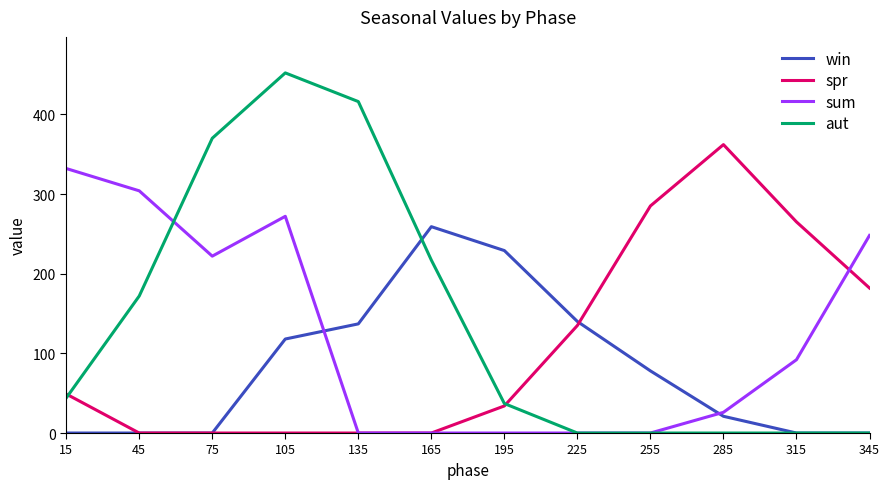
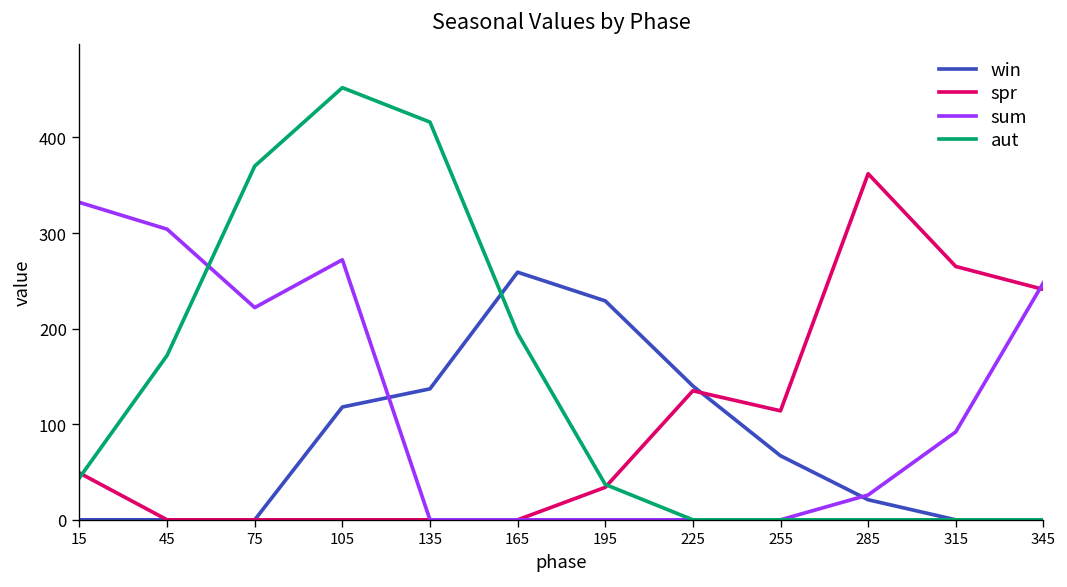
  {
    "win": {
      "15": 0,
      "105": 120,
      "135": 140,
      "165": 260,
      "195": 230,
      "225": 140,
-     "255": 80,
+     "255": 70,
      "285": 20
    },
    "spr": {
      "15": 50,
      "105": 0,
      "225": 140,
-     "255": 290,
+     "255": 110,
      "285": 360,
      "315": 270,
-     "345": 180
+     "345": 240
    },
    "sum": {
      "15": 330,
      "45": 300,
      "75": 220,
      "105": 270,
      "195": 0,
      "285": 30,
      "315": 90,
      "345": 250
    },
    "aut": {
      "15": 40,
      "45": 170,
      "75": 370,
      "105": 450,
      "135": 420,
-     "165": 220,
+     "165": 200,
      "285": 0
    }
  }
